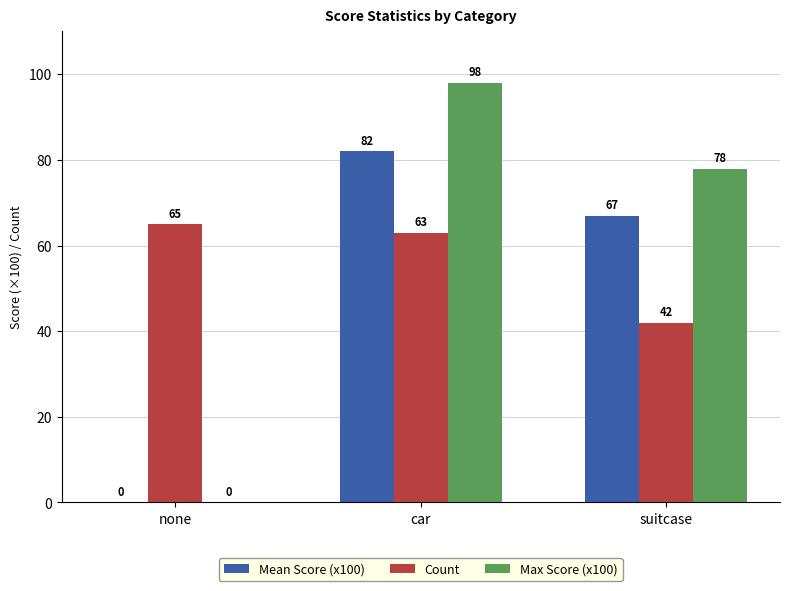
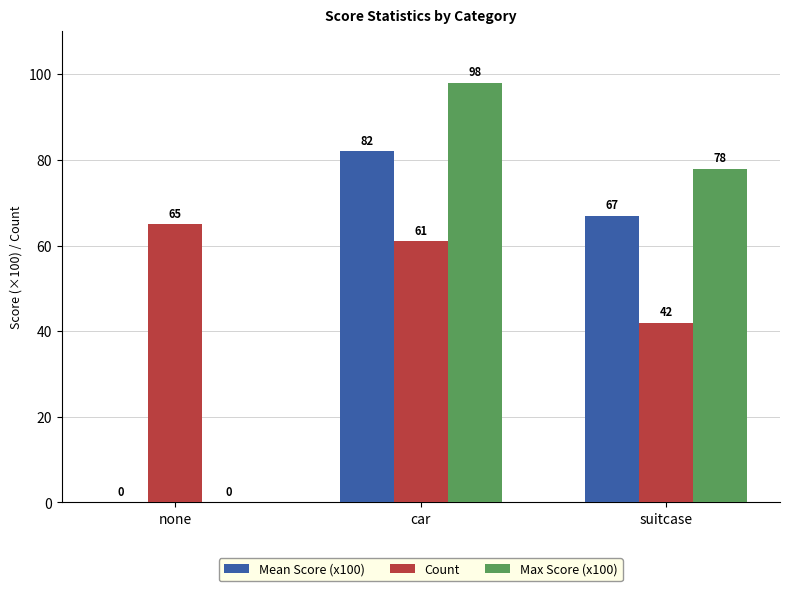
  {
    "Mean Score (x100)": {
      "none": 0,
      "car": 82,
      "suitcase": 67
    },
    "Count": {
      "none": 65,
-     "car": 63,
+     "car": 61,
      "suitcase": 42
    },
    "Max Score (x100)": {
      "none": 0,
      "car": 98,
      "suitcase": 78
    }
  }
